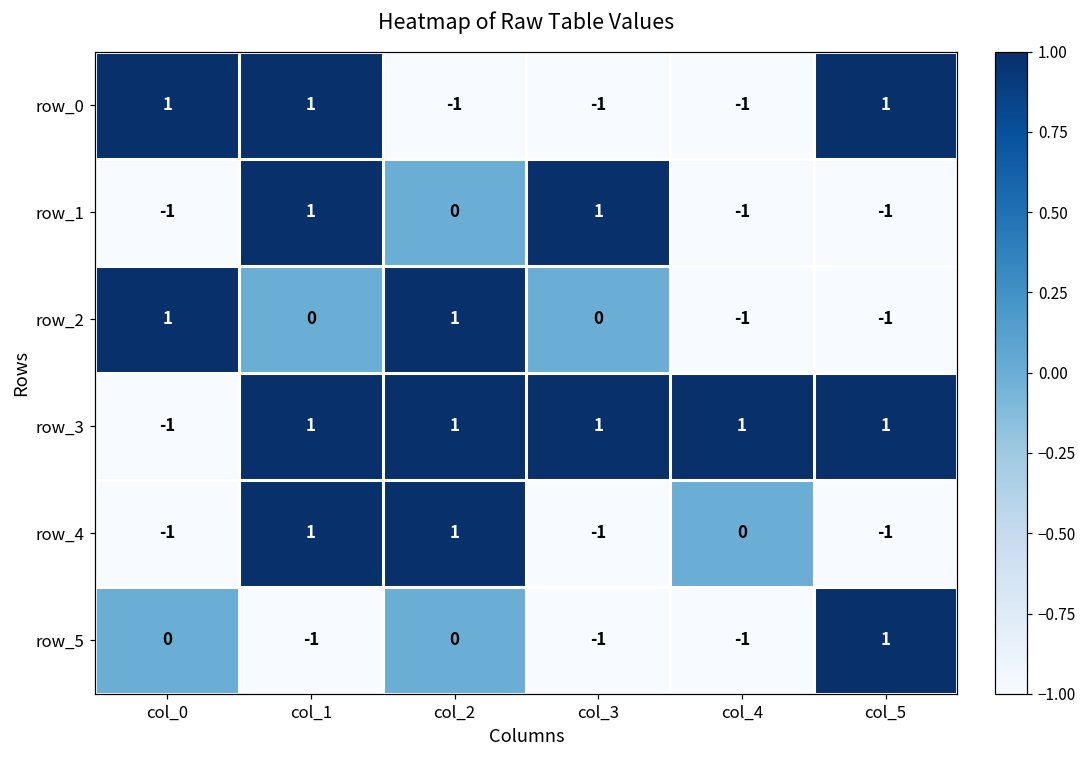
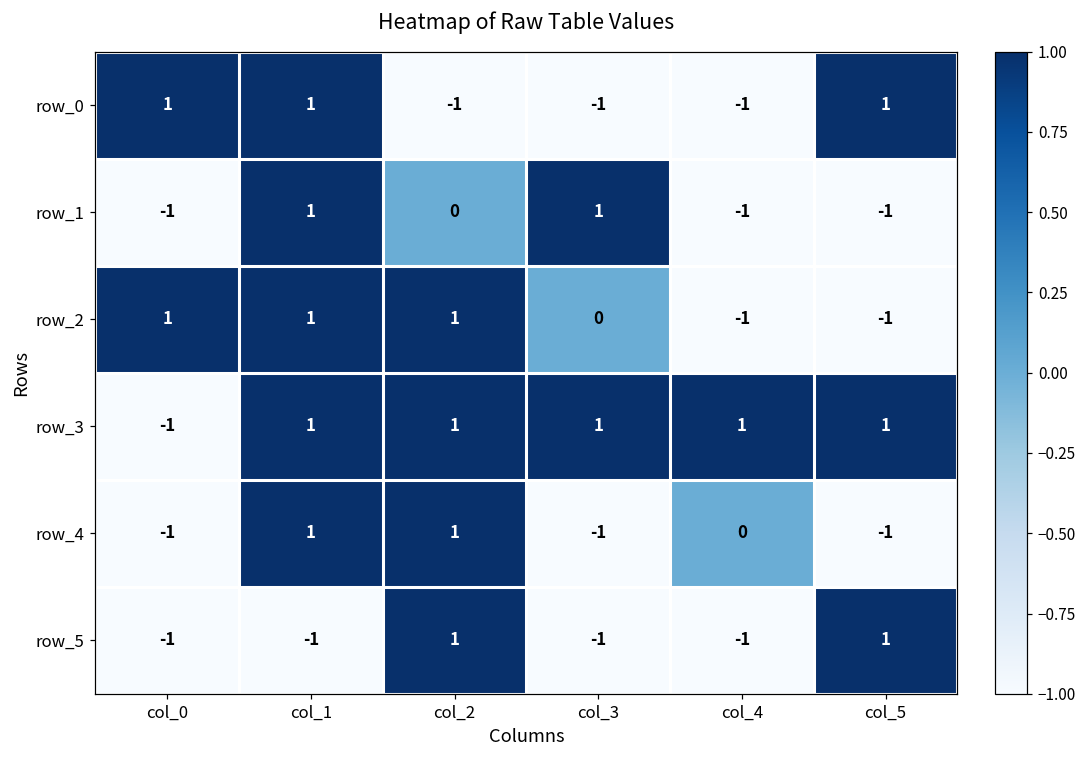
  {
    "row_0": {
      "col_0": 1,
      "col_1": 1,
      "col_2": -1,
      "col_3": -1,
      "col_4": -1,
      "col_5": 1
    },
    "row_1": {
      "col_0": -1,
      "col_1": 1,
      "col_2": 0,
      "col_3": 1,
      "col_4": -1,
      "col_5": -1
    },
    "row_2": {
      "col_0": 1,
-     "col_1": 0,
+     "col_1": 1,
      "col_2": 1,
      "col_3": 0,
      "col_4": -1,
      "col_5": -1
    },
    "row_3": {
      "col_0": -1,
      "col_1": 1,
      "col_2": 1,
      "col_3": 1,
      "col_4": 1,
      "col_5": 1
    },
    "row_4": {
      "col_0": -1,
      "col_1": 1,
      "col_2": 1,
      "col_3": -1,
      "col_4": 0,
      "col_5": -1
    },
    "row_5": {
-     "col_0": 0,
+     "col_0": -1,
      "col_1": -1,
-     "col_2": 0,
+     "col_2": 1,
      "col_3": -1,
      "col_4": -1,
      "col_5": 1
    }
  }
